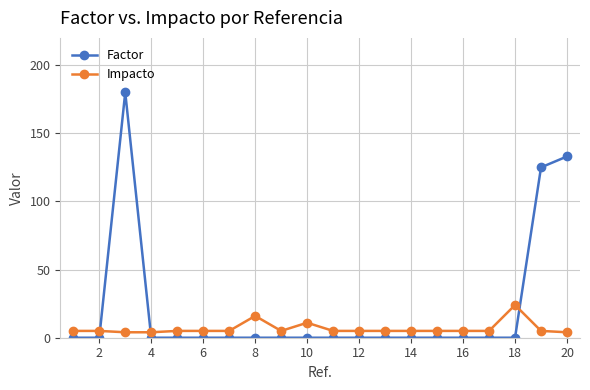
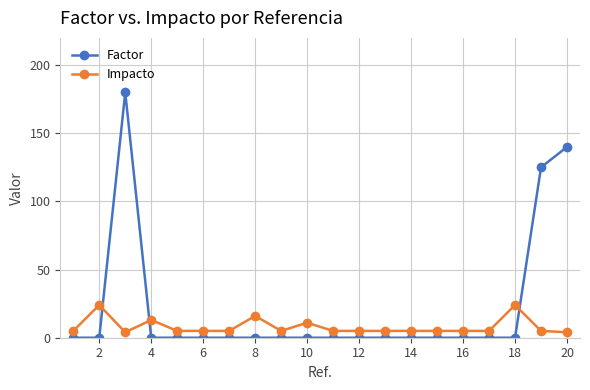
  {
    "Factor": {
      "2": 0,
      "4": 0,
      "6": 0,
      "8": 0,
      "10": 0,
      "12": 0,
      "14": 0,
      "16": 0,
      "18": 0,
-     "20": 133
+     "20": 140
    },
    "Impacto": {
-     "2": 5,
-     "4": 4,
+     "2": 24,
+     "4": 13,
      "6": 5,
      "8": 16,
      "10": 11,
      "12": 5,
      "14": 5,
      "16": 5,
      "18": 24,
      "20": 4
    }
  }
